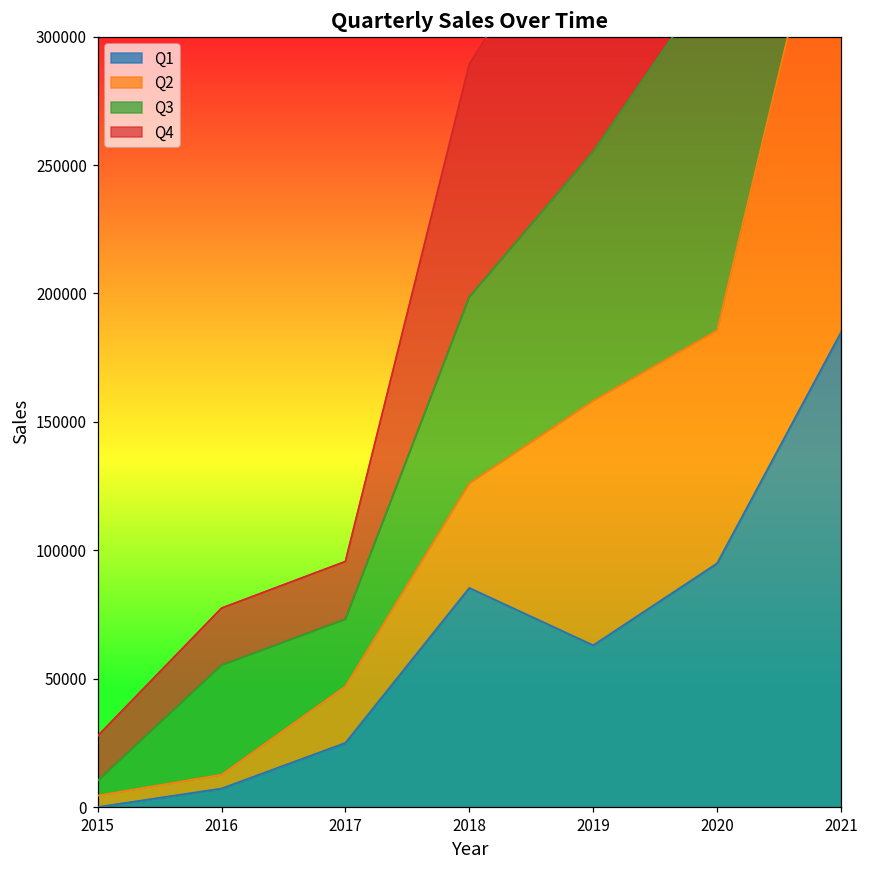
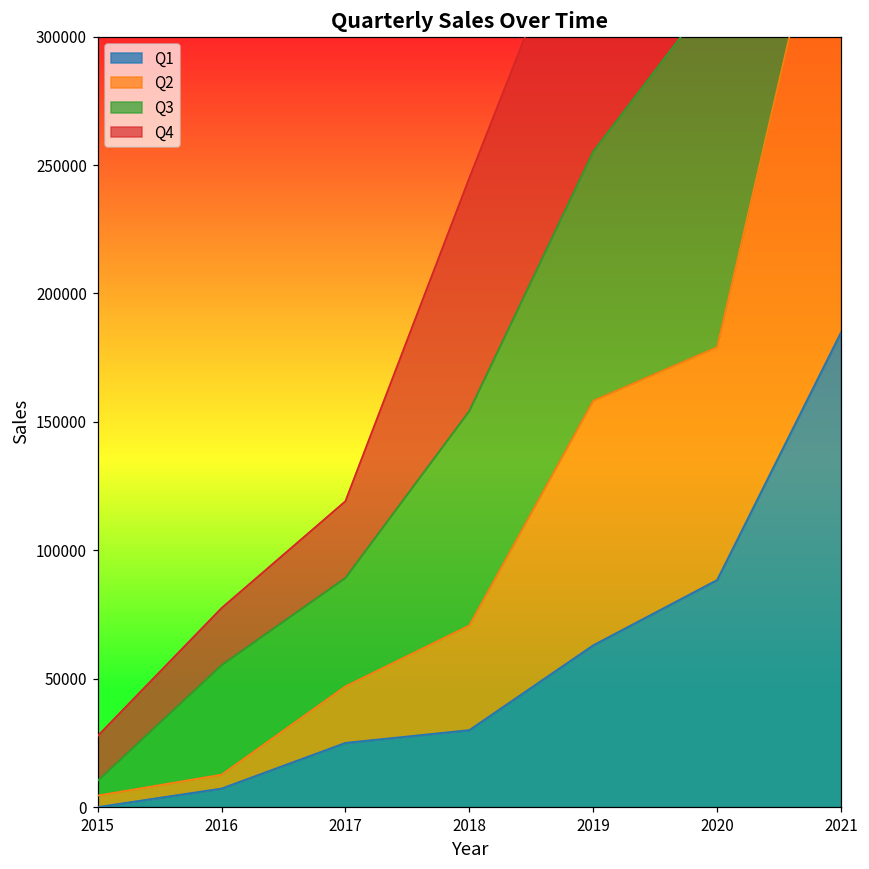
  {
    "Q1": {
      "2015": 0,
      "2016": 7000,
      "2017": 25000,
-     "2018": 85000,
+     "2018": 30000,
      "2019": 63000,
-     "2020": 95000,
+     "2020": 88000,
      "2021": 185000
    },
    "Q2": {
      "2015": 4000,
      "2016": 5000,
      "2017": 22000,
      "2018": 41000,
      "2019": 95000,
      "2020": 91000
    },
    "Q3": {
      "2015": 6000,
      "2016": 43000,
-     "2017": 26000,
-     "2018": 73000,
+     "2017": 42000,
+     "2018": 84000,
      "2019": 97000
    },
    "Q4": {
      "2015": 17000,
      "2016": 22000,
-     "2017": 22000,
+     "2017": 30000,
      "2018": 91000
    }
  }
